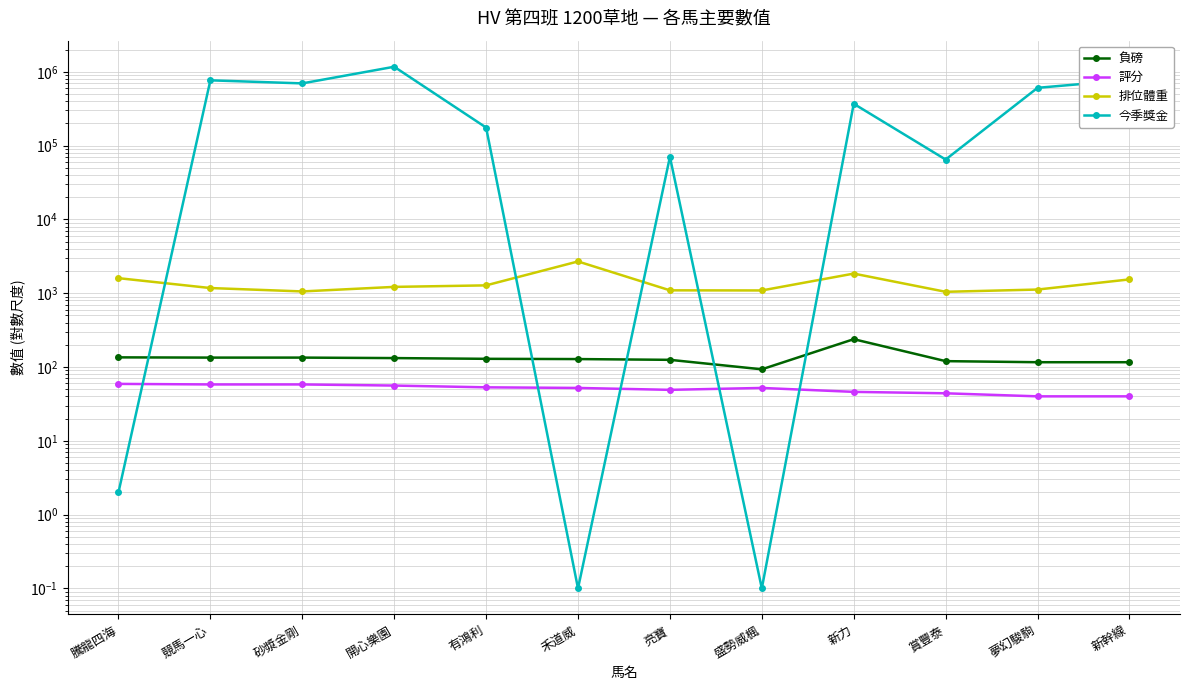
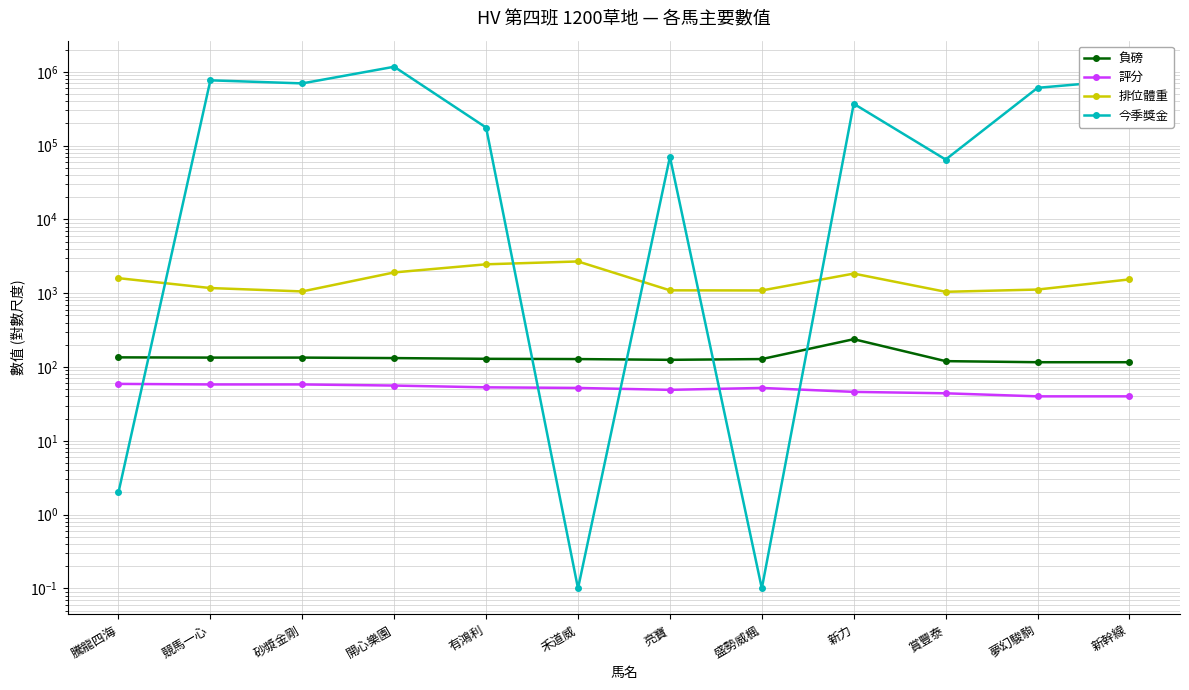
  {
    "負磅": {
      "騰龍四海": 140,
      "競馬一心": 130,
      "砂漿金剛": 130,
      "開心樂園": 130,
      "有鴻利": 130,
      "禾道威": 130,
      "亮寶": 130,
-     "盛勢威楓": 90,
+     "盛勢威楓": 130,
      "新力": 240,
      "賞豐泰": 120,
      "夢幻駿駒": 120,
      "新幹線": 120
    },
    "評分": {
      "騰龍四海": 60,
      "競馬一心": 60,
      "砂漿金剛": 60,
      "開心樂園": 60,
      "有鴻利": 50,
      "禾道威": 50,
      "亮寶": 50,
      "盛勢威楓": 50,
      "新力": 50,
      "賞豐泰": 40,
      "夢幻駿駒": 40,
      "新幹線": 40
    },
    "排位體重": {
      "騰龍四海": 1600,
      "競馬一心": 1200,
      "砂漿金剛": 1100,
-     "開心樂園": 1200,
-     "有鴻利": 1300,
+     "開心樂園": 1900,
+     "有鴻利": 2500,
      "禾道威": 2700,
      "亮寶": 1100,
      "盛勢威楓": 1100,
      "新力": 1800,
      "賞豐泰": 1000,
      "夢幻駿駒": 1100,
      "新幹線": 1500
    },
    "今季獎金": {
      "騰龍四海": 2,
      "競馬一心": 800000,
      "砂漿金剛": 700000,
      "開心樂園": 1200000,
      "有鴻利": 180000,
      "禾道威": 0.10,
      "亮寶": 70000,
      "盛勢威楓": 0.10,
      "新力": 400000,
      "賞豐泰": 60000,
      "夢幻駿駒": 600000
    }
  }
